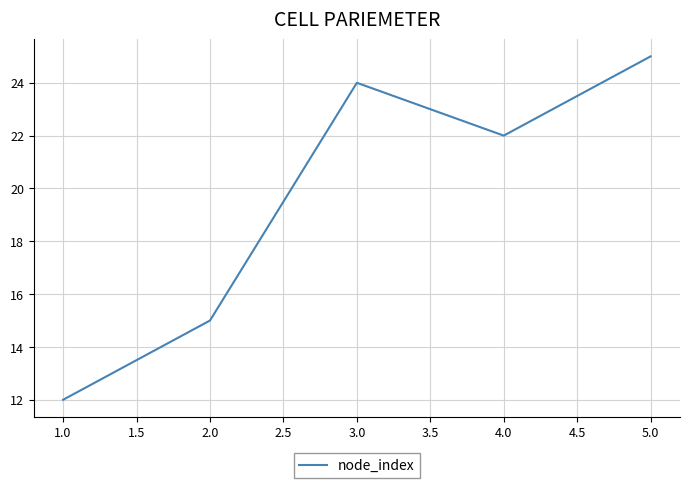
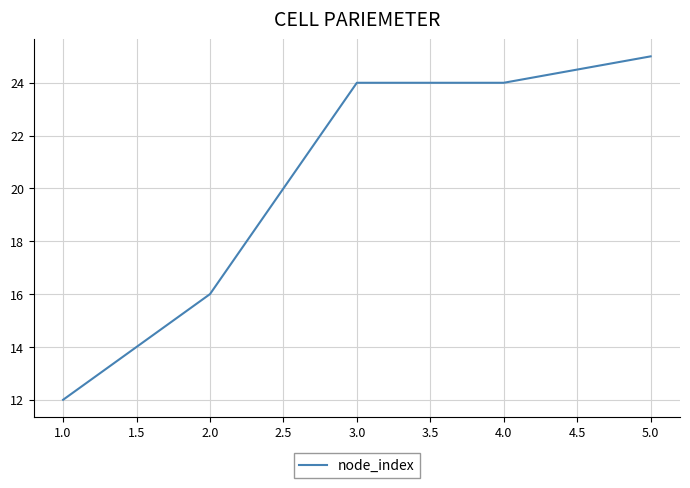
  {
    "1.0": 12,
-   "2.0": 15,
+   "2.0": 16,
    "3.0": 24,
-   "4.0": 22,
+   "4.0": 24,
    "5.0": 25
  }
